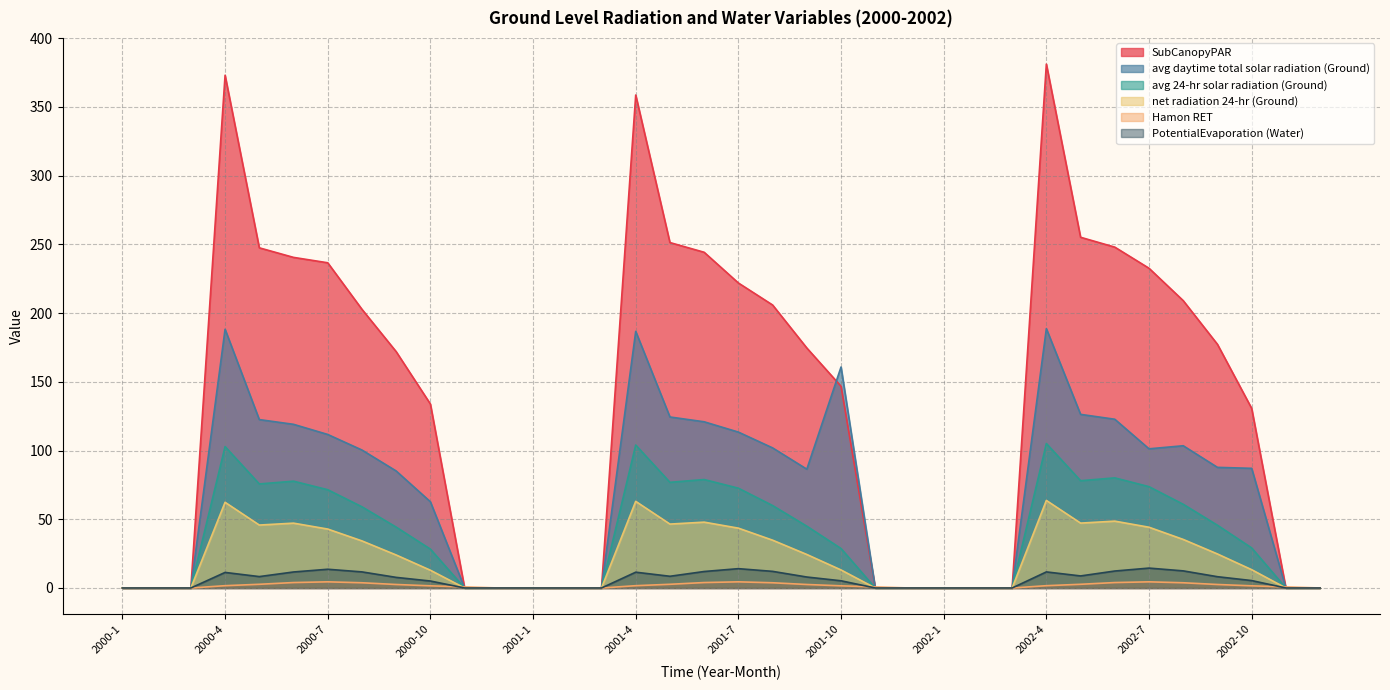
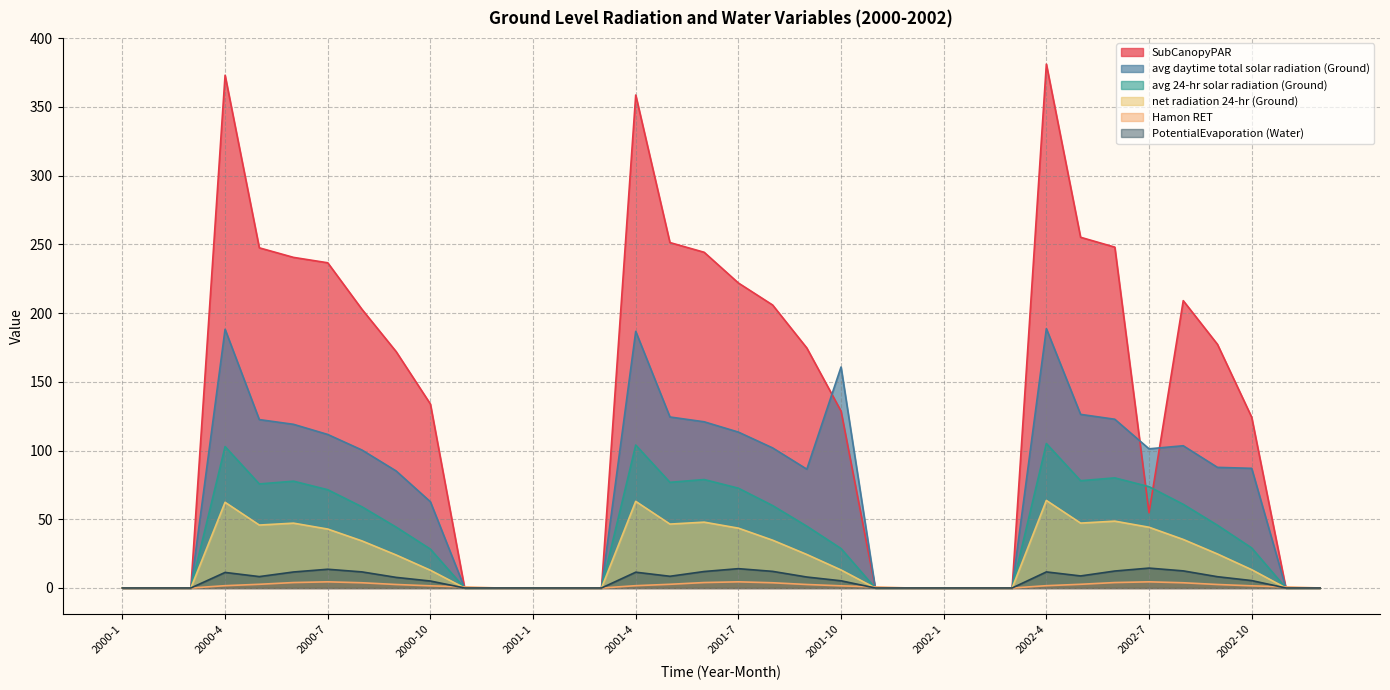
  {
    "SubCanopyPAR": {
      "2000-4": 373,
      "2000-7": 237,
      "2000-10": 134,
      "2001-4": 359,
      "2001-7": 222,
-     "2001-10": 147,
+     "2001-10": 129,
      "2002-4": 381,
-     "2002-7": 233,
-     "2002-10": 131
+     "2002-7": 55,
+     "2002-10": 124
    }
  }
